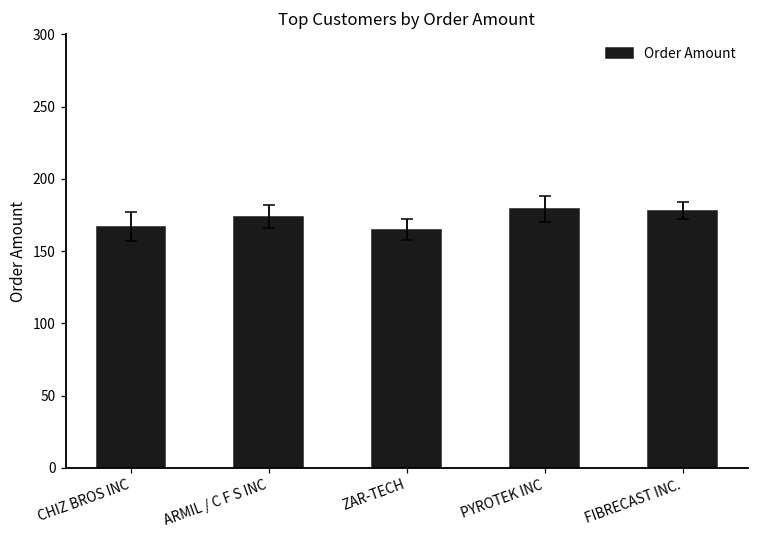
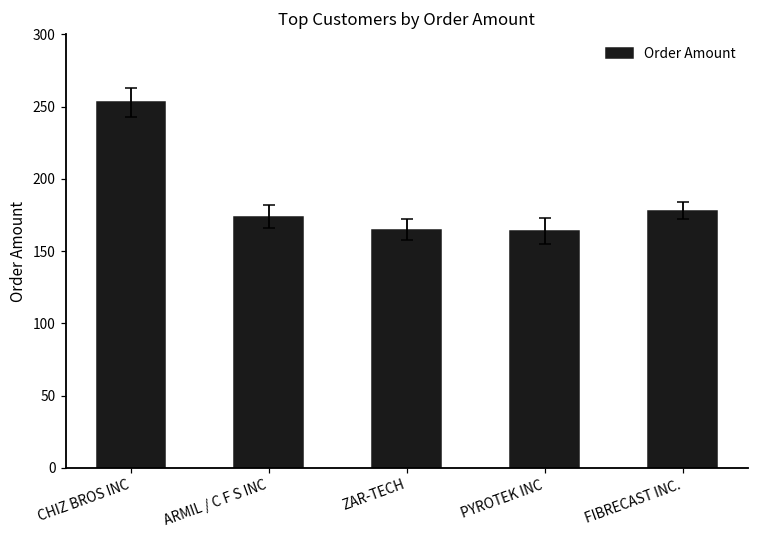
  {
    "Order Amount": {
-     "CHIZ BROS INC": 167,
+     "CHIZ BROS INC": 253,
      "ARMIL / C F S INC": 174,
      "ZAR-TECH": 165,
-     "PYROTEK INC": 179,
+     "PYROTEK INC": 164,
      "FIBRECAST INC.": 178
    }
  }
